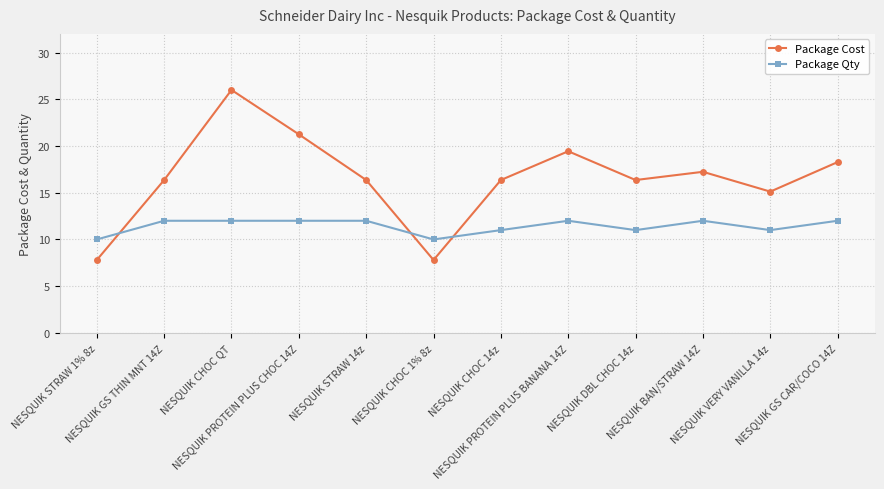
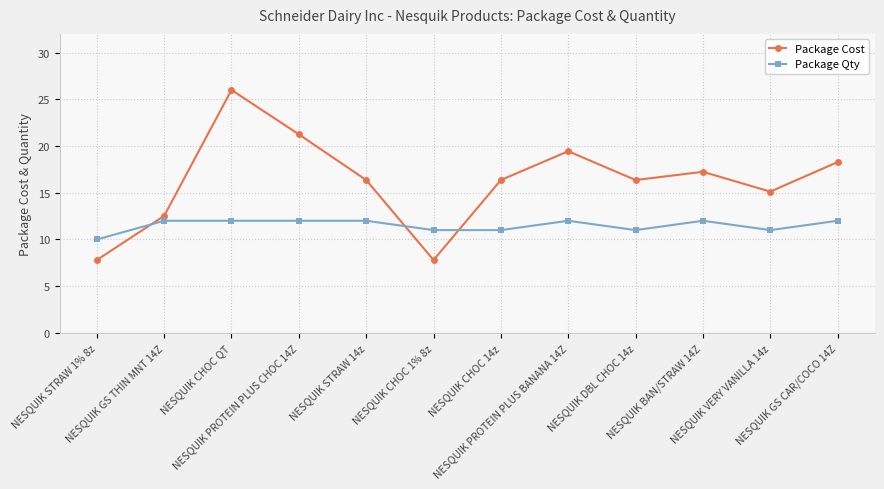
  {
    "Package Cost": {
      "NESQUIK STRAW 1% 8z": 8,
-     "NESQUIK GS THIN MNT 14Z": 16,
+     "NESQUIK GS THIN MNT 14Z": 13,
      "NESQUIK CHOC QT": 26,
      "NESQUIK PROTEIN PLUS CHOC 14Z": 21,
      "NESQUIK STRAW 14z": 16,
      "NESQUIK CHOC 1% 8z": 8,
      "NESQUIK CHOC 14z": 16,
      "NESQUIK PROTEIN PLUS BANANA 14Z": 19,
      "NESQUIK DBL CHOC 14z": 16,
      "NESQUIK BAN/STRAW 14Z": 17,
      "NESQUIK VERY VANILLA 14z": 15,
      "NESQUIK GS CAR/COCO 14Z": 18
    },
    "Package Qty": {
      "NESQUIK STRAW 1% 8z": 10,
      "NESQUIK GS THIN MNT 14Z": 12,
      "NESQUIK CHOC QT": 12,
      "NESQUIK PROTEIN PLUS CHOC 14Z": 12,
      "NESQUIK STRAW 14z": 12,
-     "NESQUIK CHOC 1% 8z": 10,
+     "NESQUIK CHOC 1% 8z": 11,
      "NESQUIK CHOC 14z": 11,
      "NESQUIK PROTEIN PLUS BANANA 14Z": 12,
      "NESQUIK DBL CHOC 14z": 11,
      "NESQUIK BAN/STRAW 14Z": 12,
      "NESQUIK VERY VANILLA 14z": 11,
      "NESQUIK GS CAR/COCO 14Z": 12
    }
  }
